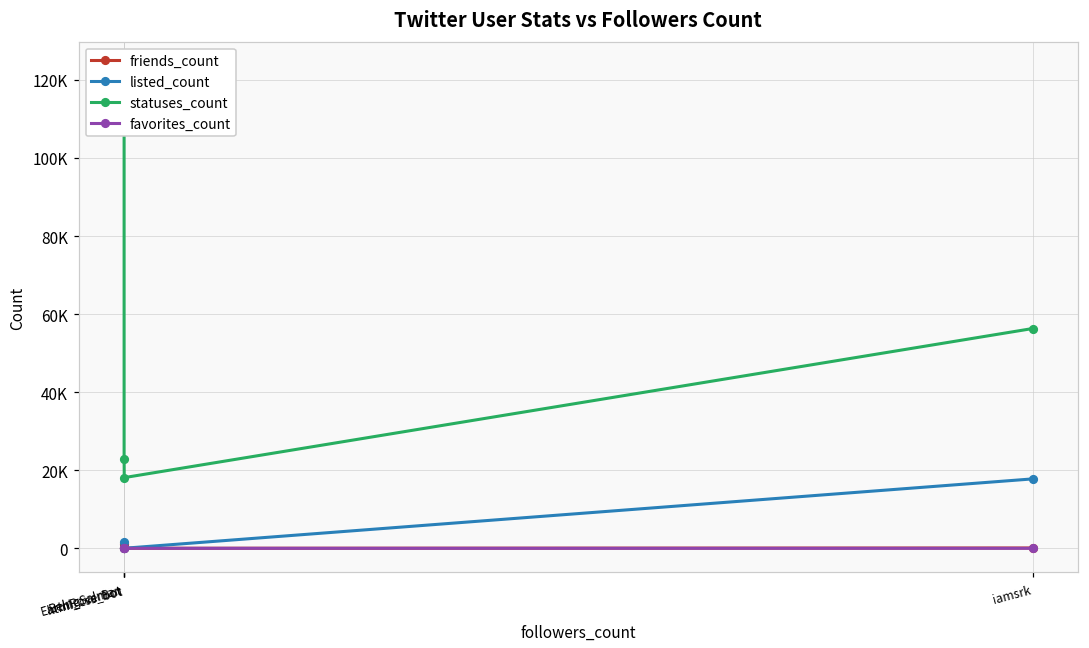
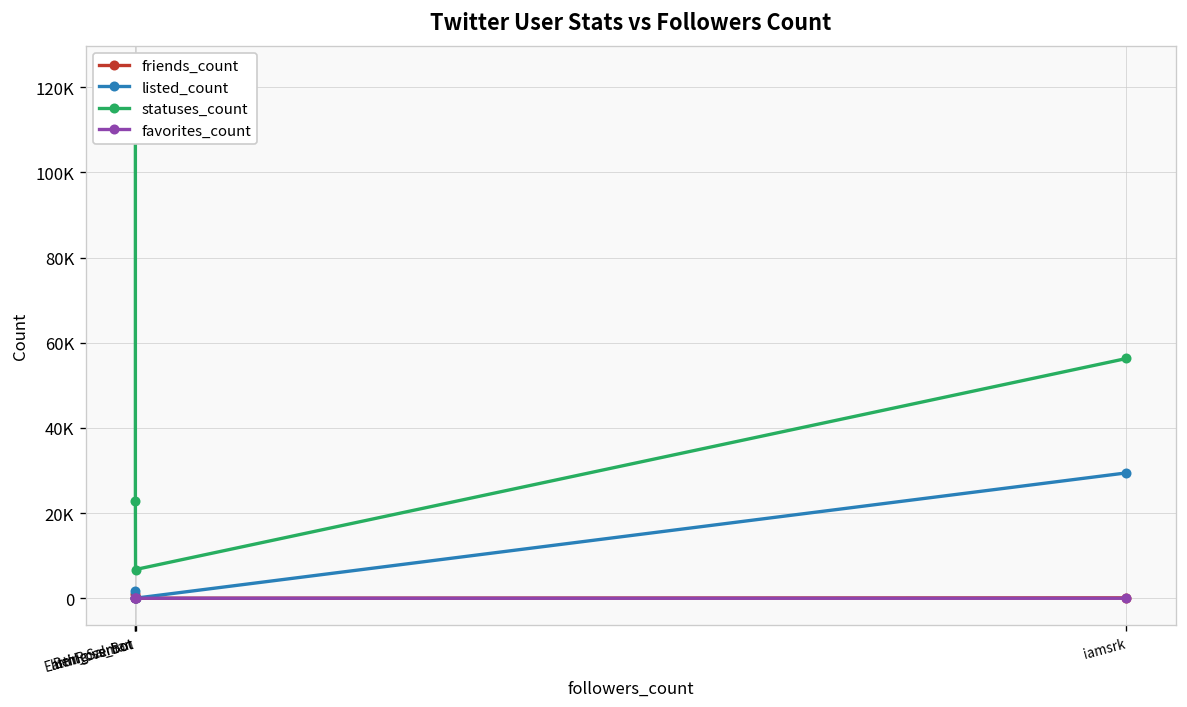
  {
    "listed_count": {
-     "iamsrk": 18000
+     "iamsrk": 29000
    },
    "statuses_count": {
      "html_css_bot": 23000,
-     "BeingSalman": 18000,
+     "BeingSalman": 7000,
      "iamsrk": 56000
    }
  }
